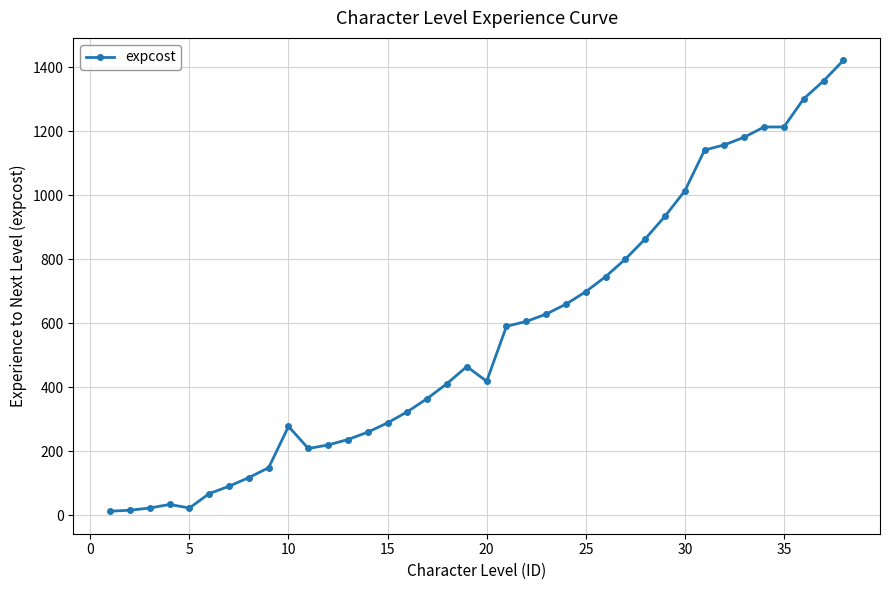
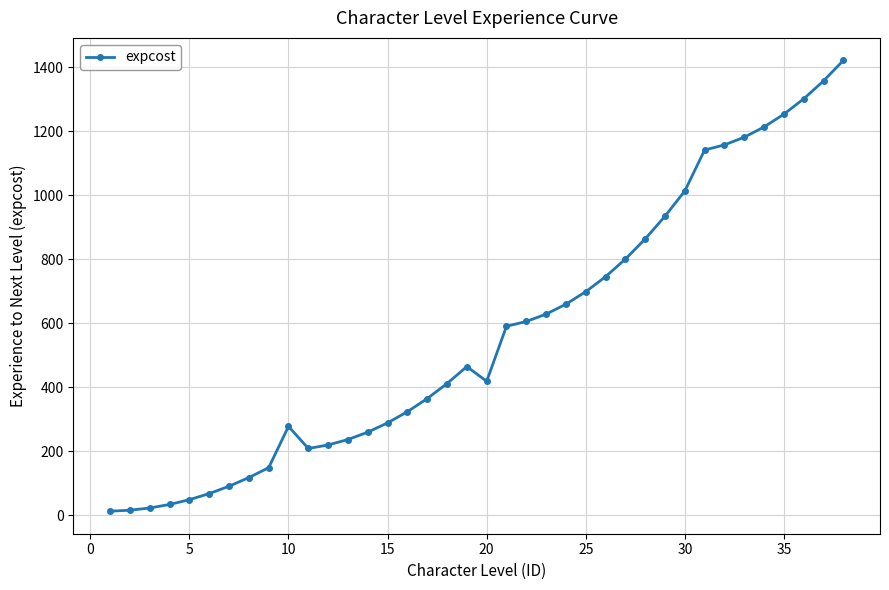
  {
-   "5": 20,
+   "5": 50,
    "10": 280,
    "15": 290,
    "20": 420,
    "25": 700,
    "30": 1010,
-   "35": 1210
+   "35": 1250
  }
